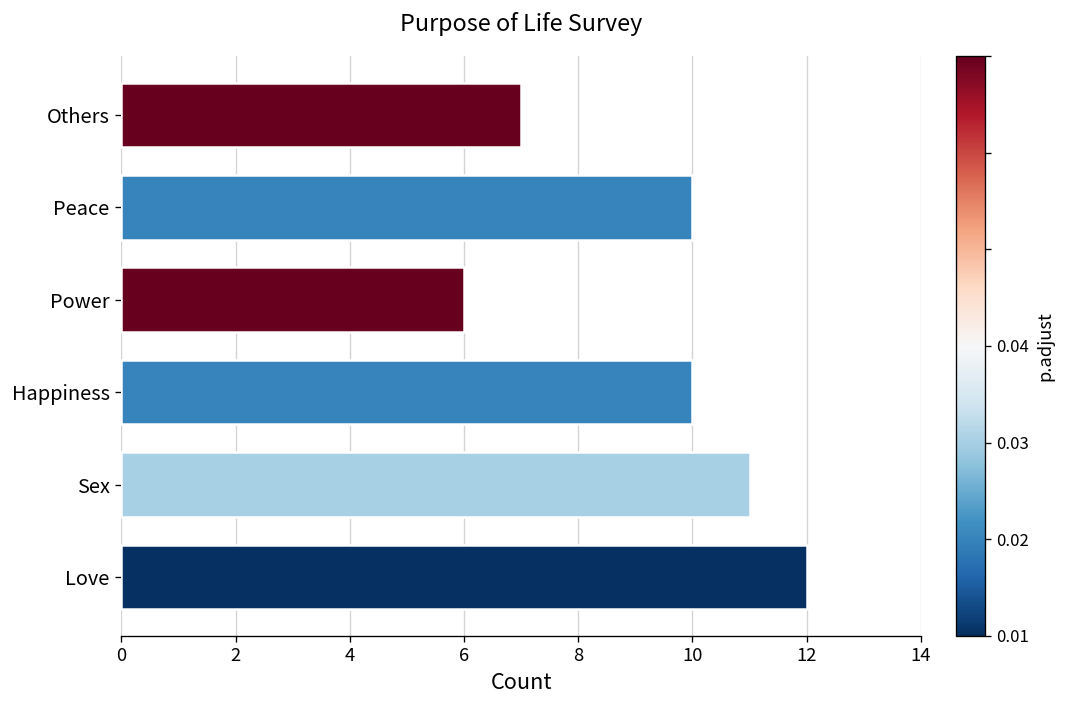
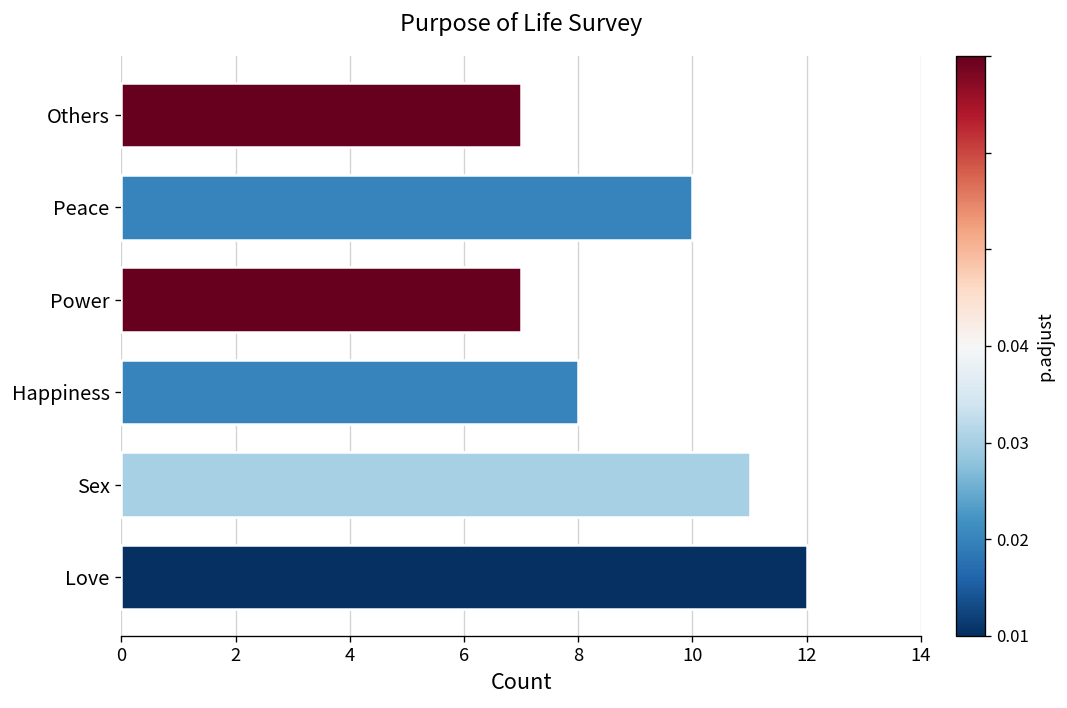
  {
    "Others": 7,
    "Peace": 10,
-   "Power": 6,
-   "Happiness": 10,
+   "Power": 7,
+   "Happiness": 8,
    "Sex": 11,
    "Love": 12
  }
